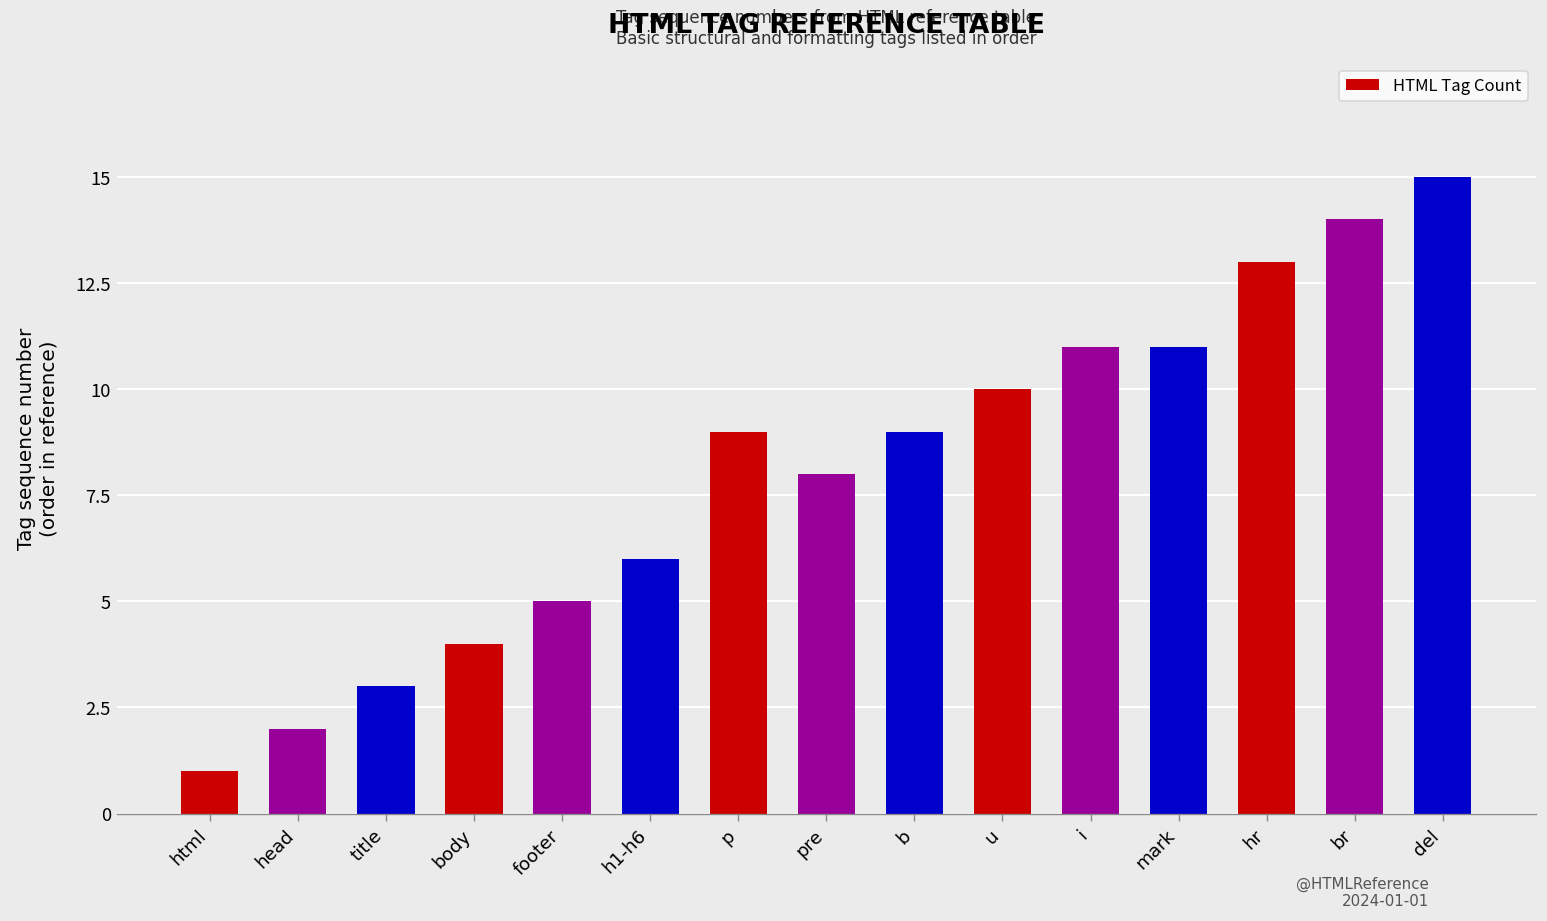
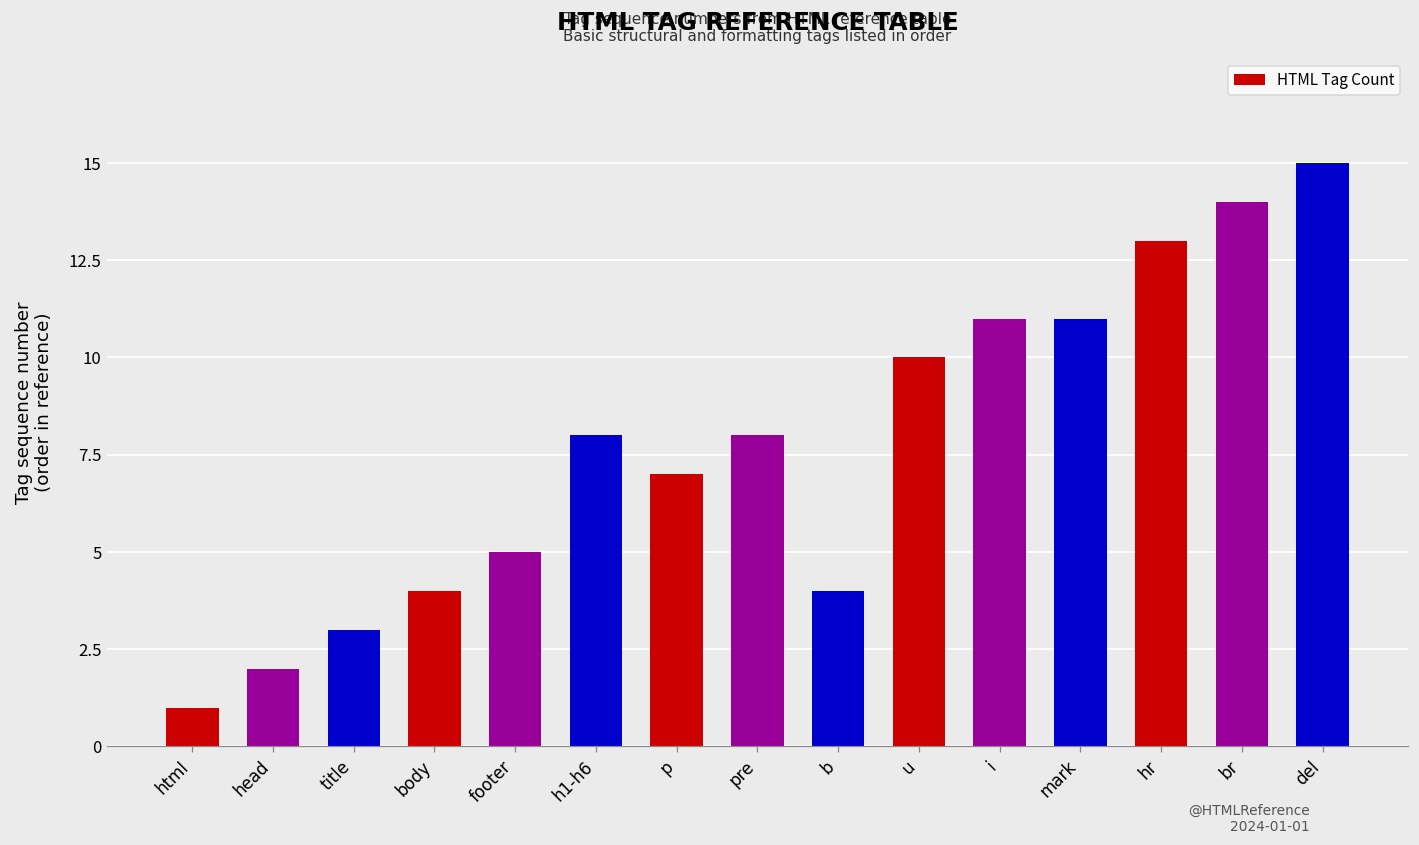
  {
    "html": 1,
    "head": 2,
    "title": 3,
    "body": 4,
    "footer": 5,
-   "h1-h6": 6,
-   "p": 9,
+   "h1-h6": 8,
+   "p": 7,
    "pre": 8,
-   "b": 9,
+   "b": 4,
    "u": 10,
    "i": 11,
    "mark": 11,
    "hr": 13,
    "br": 14,
    "del": 15
  }
